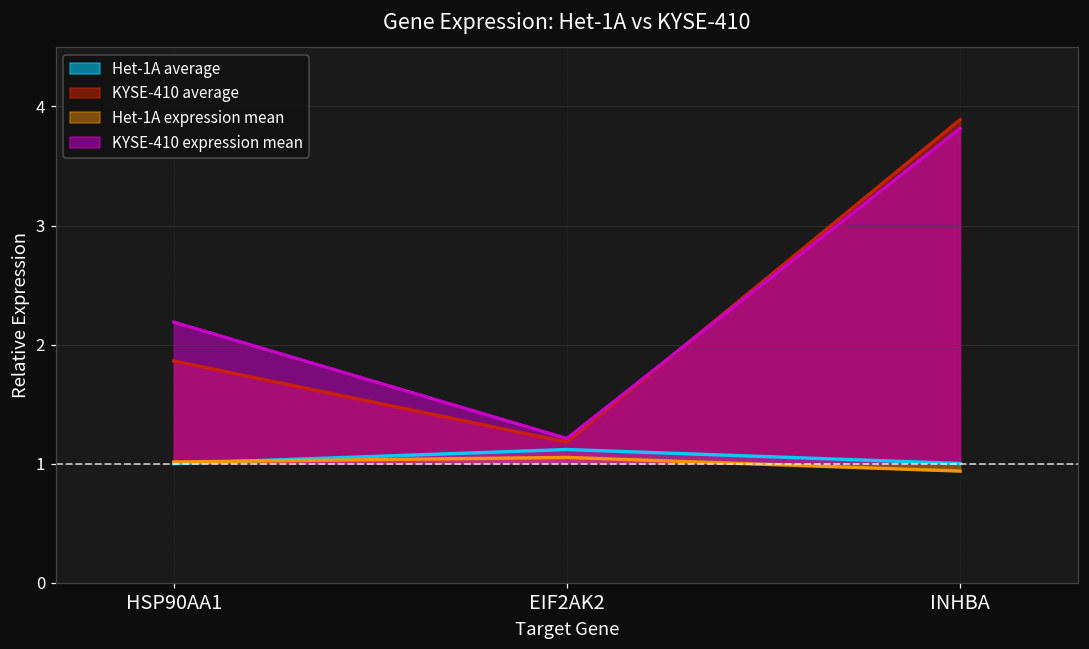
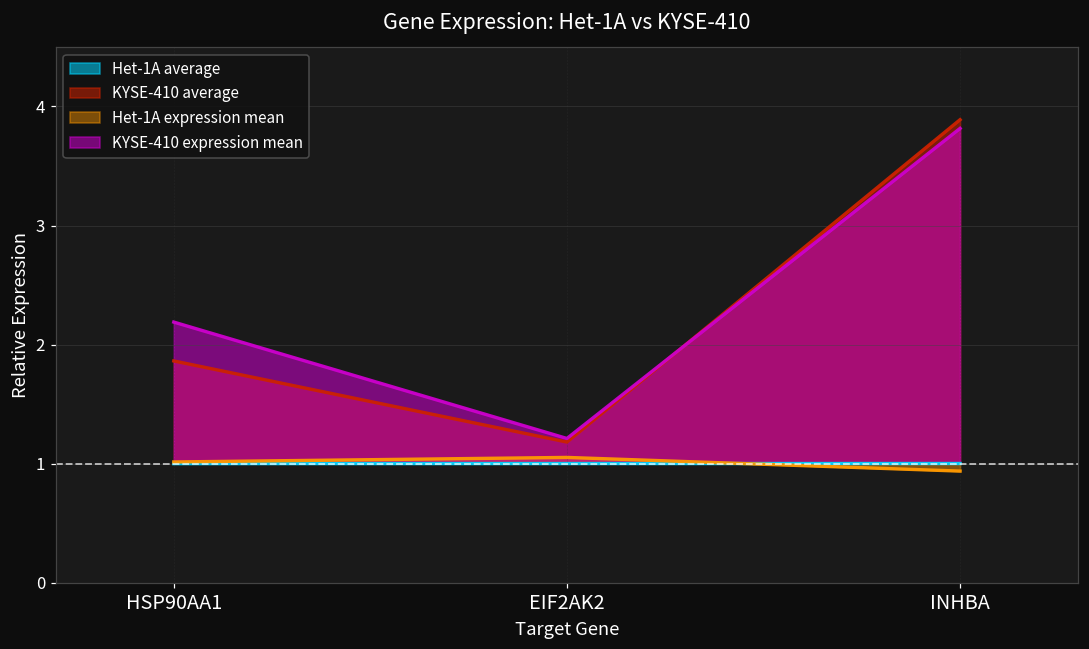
  {
    "Het-1A average": {
-     "EIF2AK2": 1.12
+     "EIF2AK2": 1.00
    },
    "KYSE-410 average": {
      "HSP90AA1": 1.86,
      "EIF2AK2": 1.18,
      "INHBA": 3.89
    },
    "KYSE-410 expression mean": {
      "HSP90AA1": 2.19,
      "EIF2AK2": 1.21,
      "INHBA": 3.82
    }
  }
